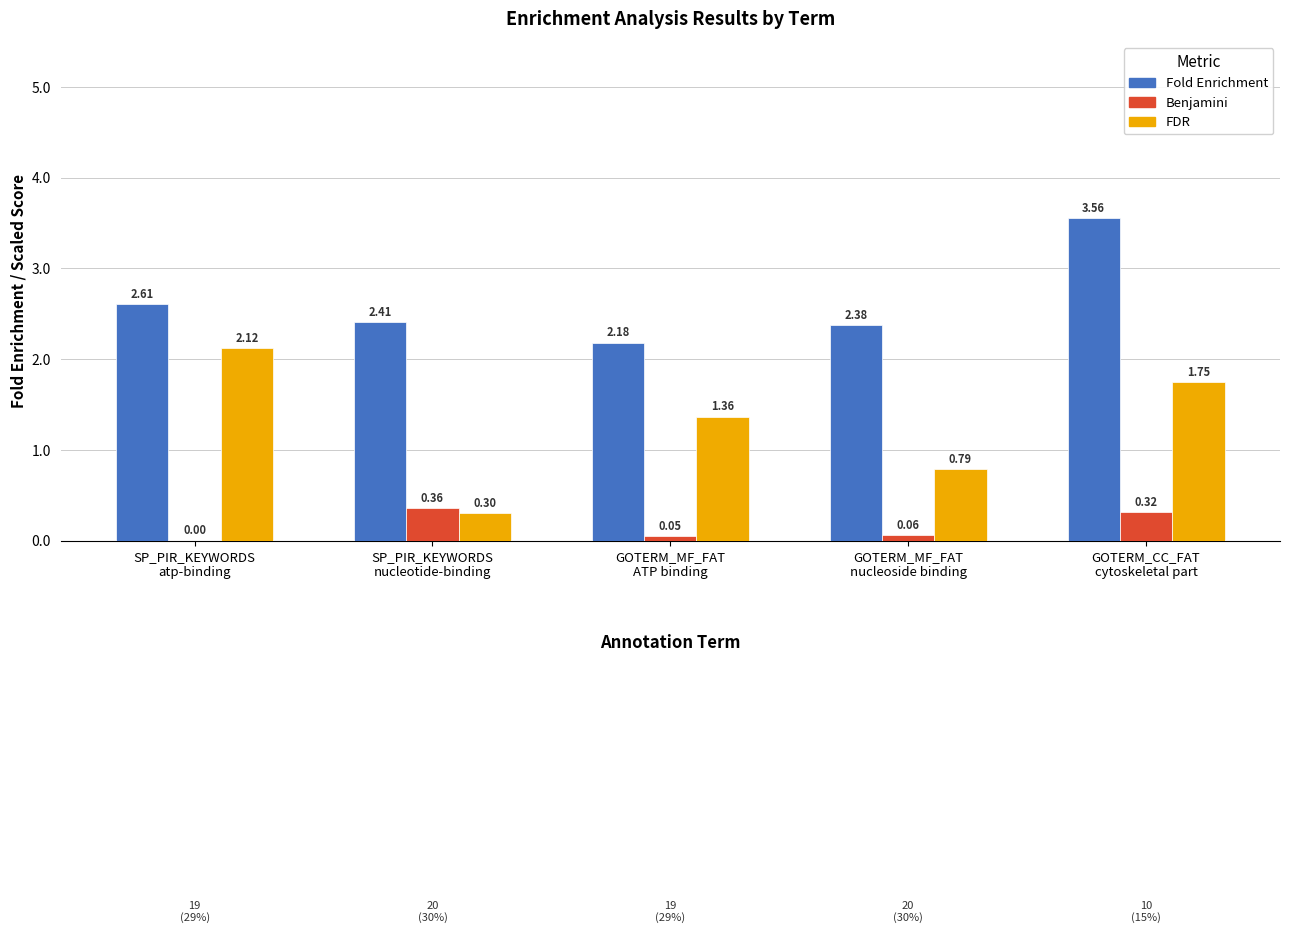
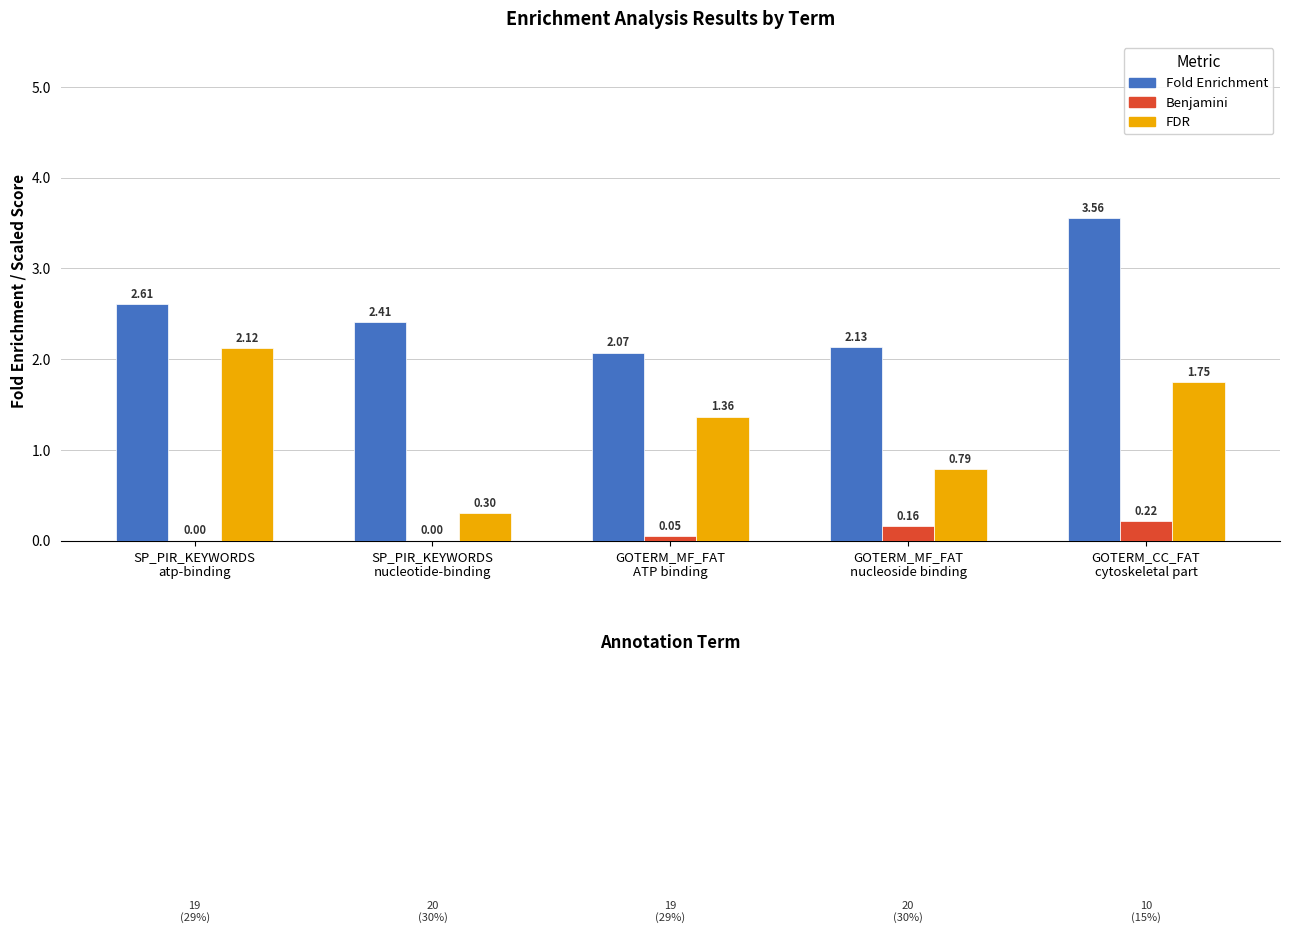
  {
    "Fold Enrichment": {
      "SP_PIR_KEYWORDS atp-binding": 2.61,
      "SP_PIR_KEYWORDS nucleotide-binding": 2.41,
-     "GOTERM_MF_FAT ATP binding": 2.18,
-     "GOTERM_MF_FAT nucleoside binding": 2.38,
+     "GOTERM_MF_FAT ATP binding": 2.07,
+     "GOTERM_MF_FAT nucleoside binding": 2.13,
      "GOTERM_CC_FAT cytoskeletal part": 3.56
    },
    "Benjamini": {
      "SP_PIR_KEYWORDS atp-binding": 0.00,
-     "SP_PIR_KEYWORDS nucleotide-binding": 0.36,
+     "SP_PIR_KEYWORDS nucleotide-binding": 0.00,
      "GOTERM_MF_FAT ATP binding": 0.05,
-     "GOTERM_MF_FAT nucleoside binding": 0.06,
-     "GOTERM_CC_FAT cytoskeletal part": 0.32
+     "GOTERM_MF_FAT nucleoside binding": 0.16,
+     "GOTERM_CC_FAT cytoskeletal part": 0.22
    },
    "FDR": {
      "SP_PIR_KEYWORDS atp-binding": 2.12,
      "SP_PIR_KEYWORDS nucleotide-binding": 0.30,
      "GOTERM_MF_FAT ATP binding": 1.36,
      "GOTERM_MF_FAT nucleoside binding": 0.79,
      "GOTERM_CC_FAT cytoskeletal part": 1.75
    }
  }
